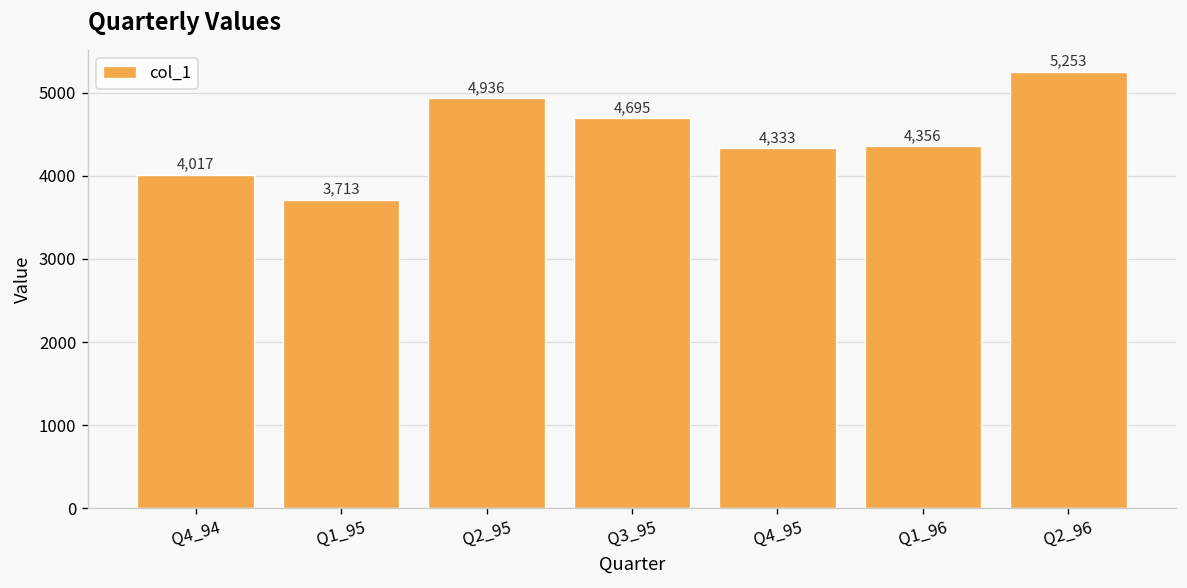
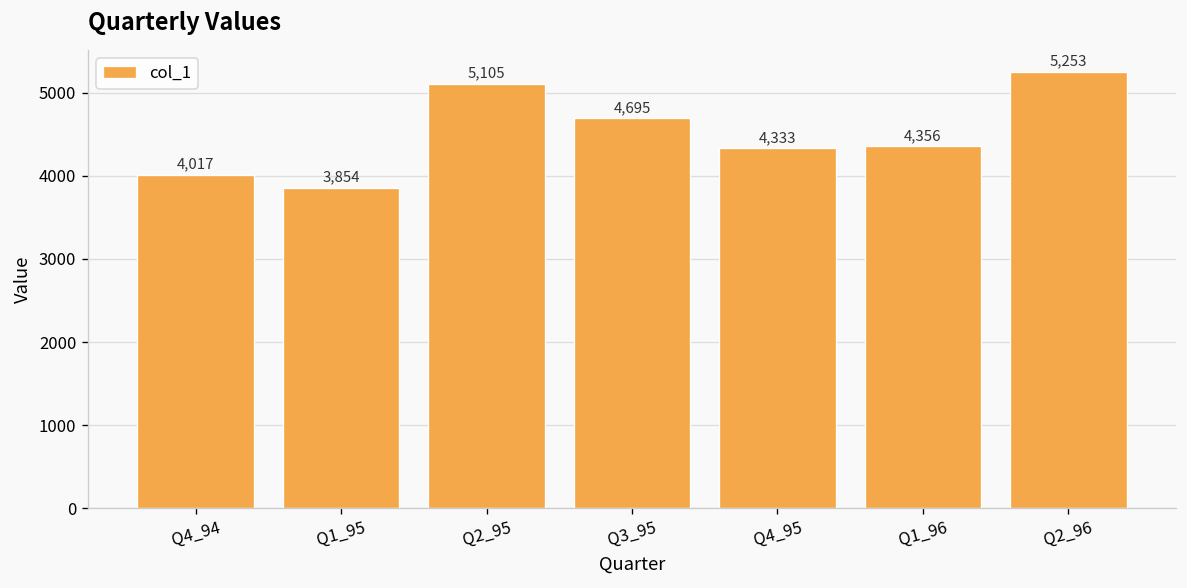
  {
    "Q4_94": "4,017",
-   "Q1_95": "3,713",
-   "Q2_95": "4,936",
+   "Q1_95": "3,854",
+   "Q2_95": "5,105",
    "Q3_95": "4,695",
    "Q4_95": "4,333",
    "Q1_96": "4,356",
    "Q2_96": "5,253"
  }
